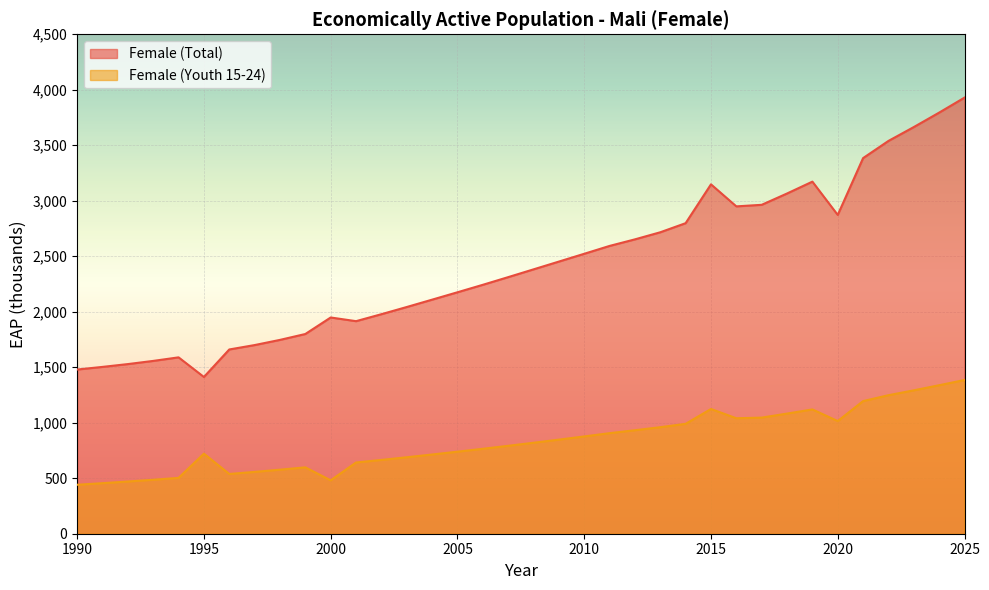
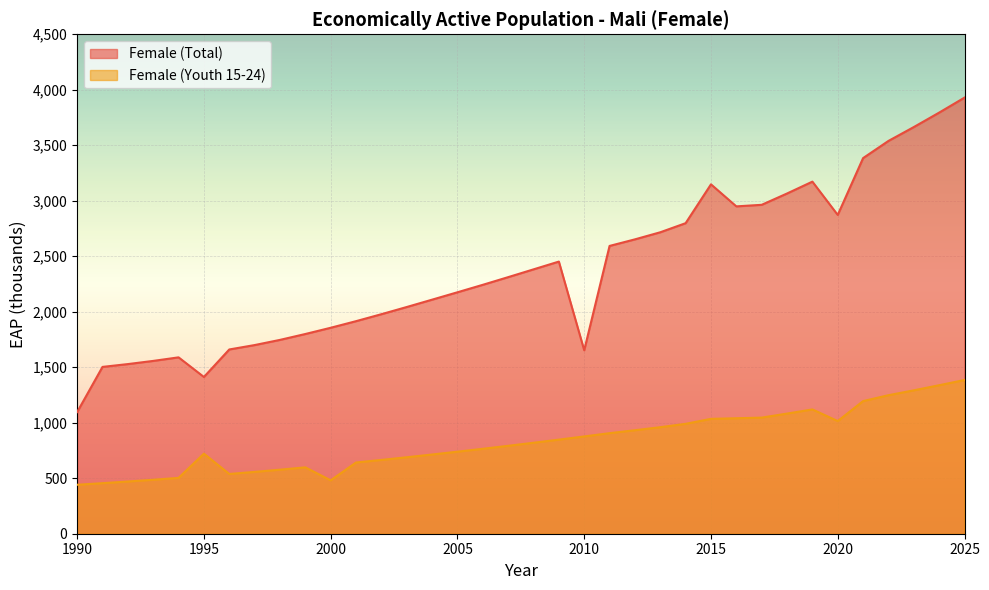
  {
    "Female (Total)": {
-     "1990": "1,480",
+     "1990": "1,100",
      "1995": "1,410",
-     "2000": "1,950",
+     "2000": "1,860",
      "2005": "2,180",
-     "2010": "2,520",
+     "2010": "1,650",
      "2015": "3,150",
      "2020": "2,870",
      "2025": "3,930"
    },
    "Female (Youth 15-24)": {
      "1990": "440",
      "1995": "720",
      "2000": "480",
      "2005": "740",
      "2010": "880",
-     "2015": "1,120",
+     "2015": "1,040",
      "2020": "1,020",
      "2025": "1,390"
    }
  }
